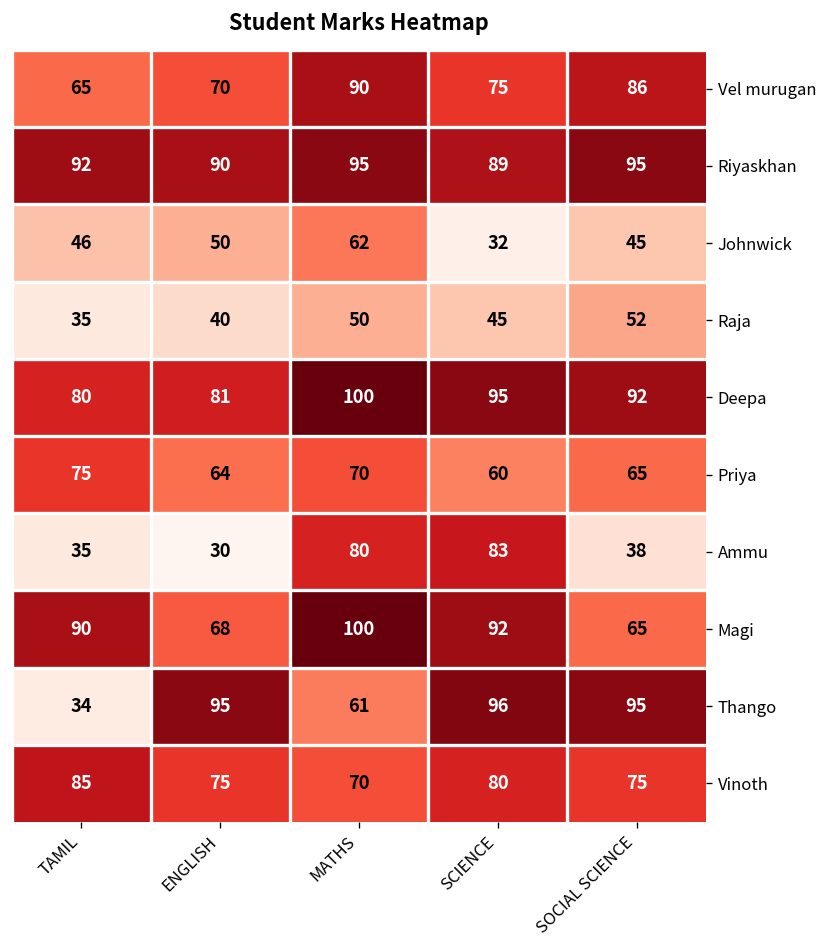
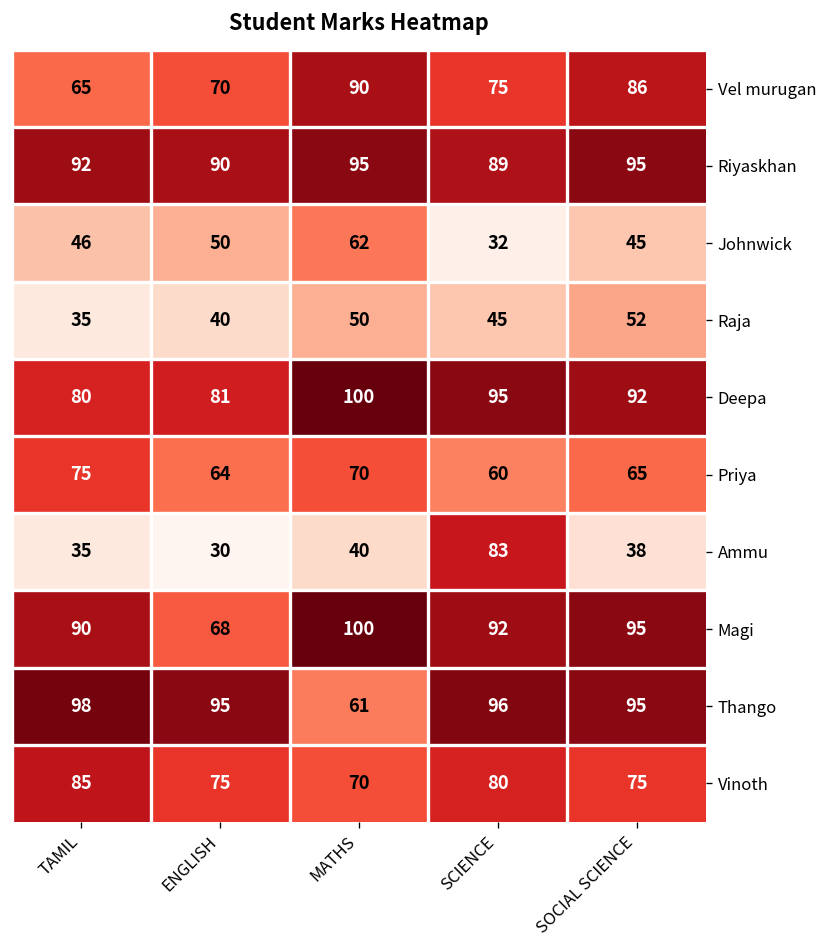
  {
    "Vel murugan": {
      "TAMIL": 65,
      "ENGLISH": 70,
      "MATHS": 90,
      "SCIENCE": 75,
      "SOCIAL SCIENCE": 86
    },
    "Riyaskhan": {
      "TAMIL": 92,
      "ENGLISH": 90,
      "MATHS": 95,
      "SCIENCE": 89,
      "SOCIAL SCIENCE": 95
    },
    "Johnwick": {
      "TAMIL": 46,
      "ENGLISH": 50,
      "MATHS": 62,
      "SCIENCE": 32,
      "SOCIAL SCIENCE": 45
    },
    "Raja": {
      "TAMIL": 35,
      "ENGLISH": 40,
      "MATHS": 50,
      "SCIENCE": 45,
      "SOCIAL SCIENCE": 52
    },
    "Deepa": {
      "TAMIL": 80,
      "ENGLISH": 81,
      "MATHS": 100,
      "SCIENCE": 95,
      "SOCIAL SCIENCE": 92
    },
    "Priya": {
      "TAMIL": 75,
      "ENGLISH": 64,
      "MATHS": 70,
      "SCIENCE": 60,
      "SOCIAL SCIENCE": 65
    },
    "Ammu": {
      "TAMIL": 35,
      "ENGLISH": 30,
-     "MATHS": 80,
+     "MATHS": 40,
      "SCIENCE": 83,
      "SOCIAL SCIENCE": 38
    },
    "Magi": {
      "TAMIL": 90,
      "ENGLISH": 68,
      "MATHS": 100,
      "SCIENCE": 92,
-     "SOCIAL SCIENCE": 65
+     "SOCIAL SCIENCE": 95
    },
    "Thango": {
-     "TAMIL": 34,
+     "TAMIL": 98,
      "ENGLISH": 95,
      "MATHS": 61,
      "SCIENCE": 96,
      "SOCIAL SCIENCE": 95
    },
    "Vinoth": {
      "TAMIL": 85,
      "ENGLISH": 75,
      "MATHS": 70,
      "SCIENCE": 80,
      "SOCIAL SCIENCE": 75
    }
  }
